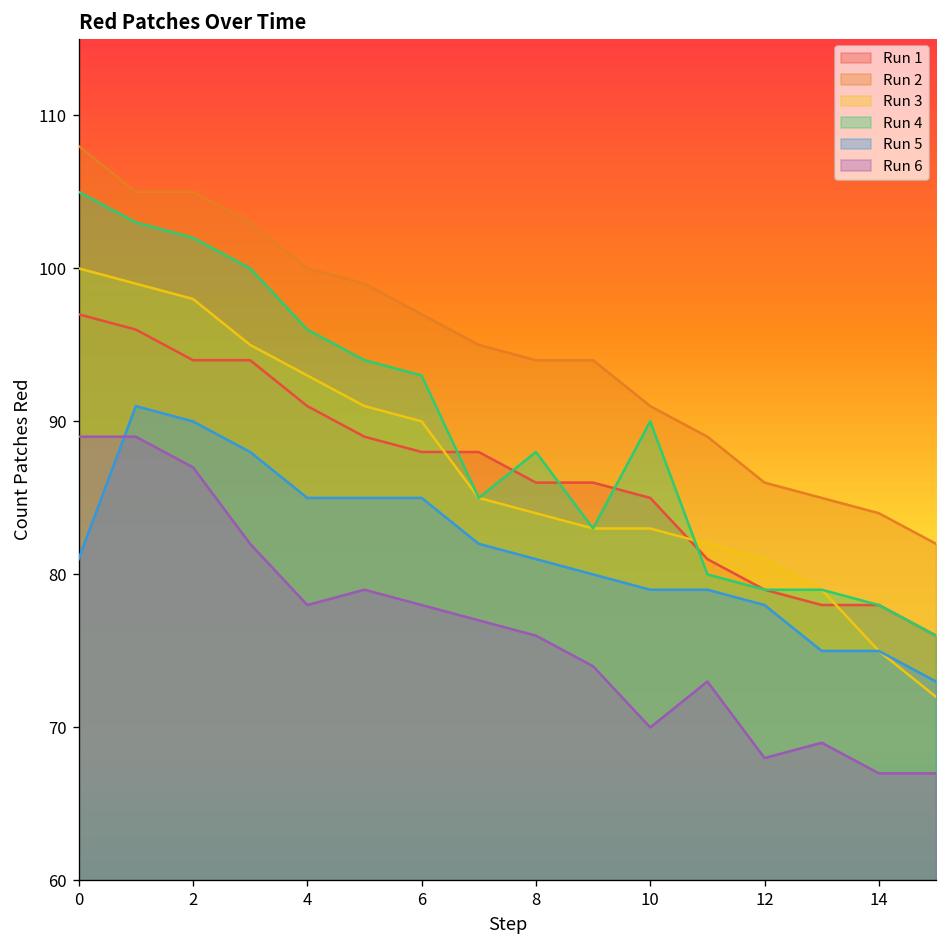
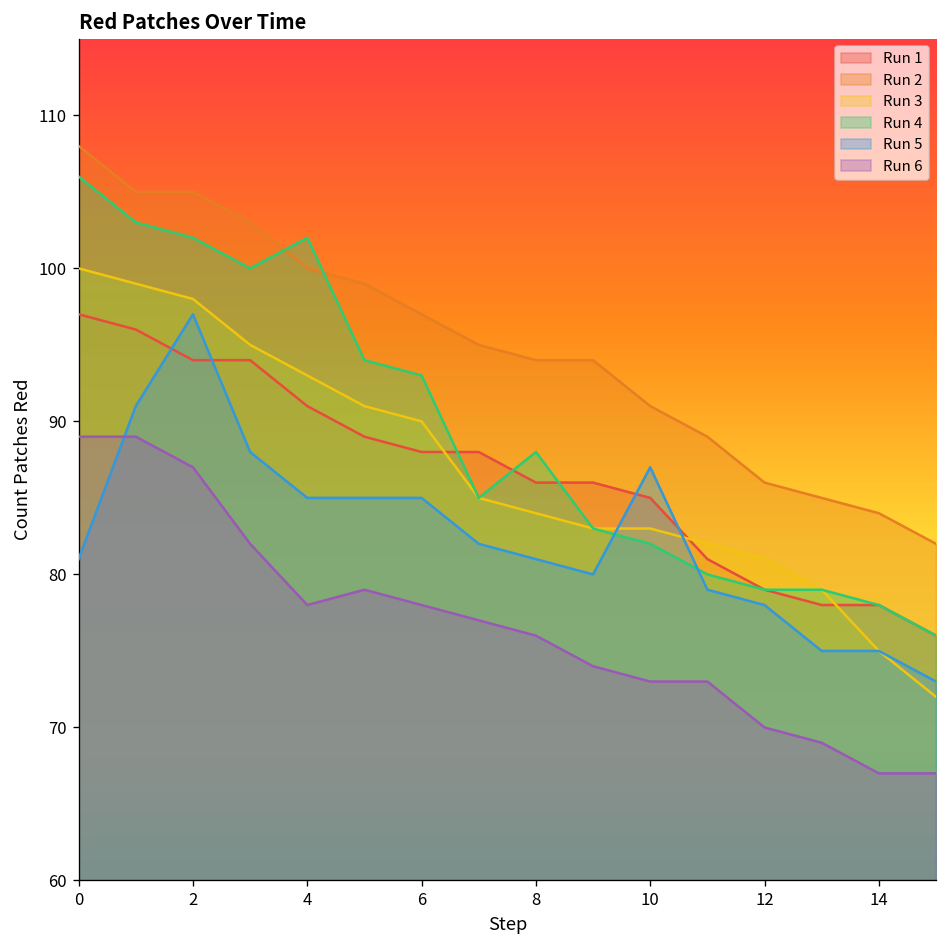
  {
    "Run 4": {
-     "0": 105,
+     "0": 106,
      "2": 102,
-     "4": 96,
+     "4": 102,
      "6": 93,
      "8": 88,
-     "10": 90
+     "10": 82
    },
    "Run 5": {
      "0": 81,
-     "2": 90,
+     "2": 97,
      "4": 85,
      "6": 85,
      "8": 81,
-     "10": 79,
+     "10": 87,
      "12": 78
    },
    "Run 6": {
      "0": 89,
      "2": 87,
      "4": 78,
      "6": 78,
      "8": 76,
-     "10": 70,
-     "12": 68,
+     "10": 73,
+     "12": 70,
      "14": 67
    }
  }
